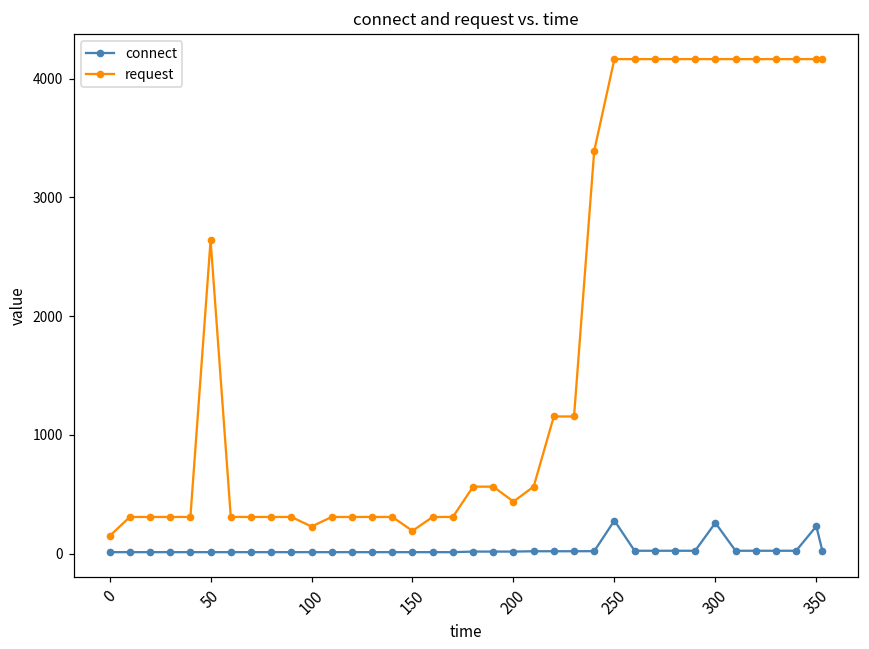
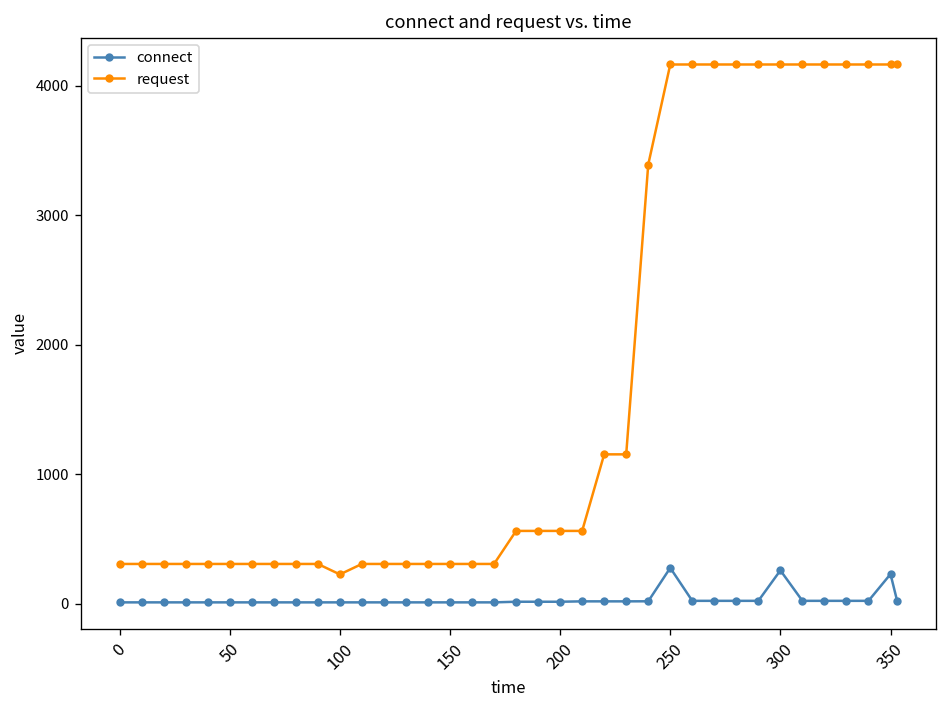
  {
    "connect": {
      "0": 10,
      "50": 10,
      "100": 10,
      "150": 10,
      "200": 20,
      "250": 280,
      "300": 260,
      "350": 230
    },
    "request": {
-     "0": 150,
-     "50": 2640,
+     "0": 310,
+     "50": 310,
      "100": 230,
-     "150": 190,
-     "200": 440,
+     "150": 310,
+     "200": 560,
      "250": 4170,
      "300": 4170,
      "350": 4170
    }
  }
